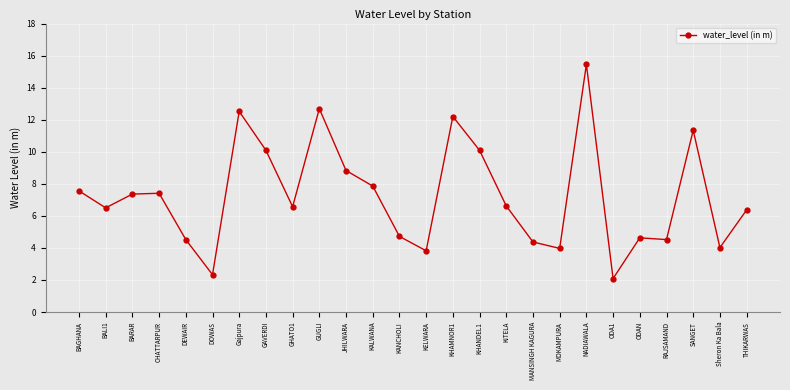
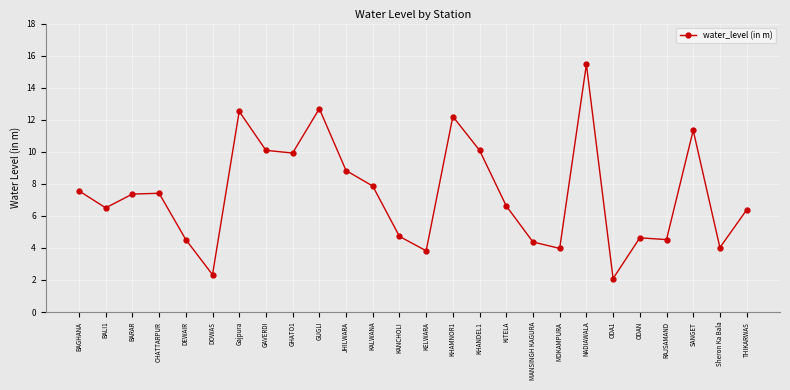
  {
    "BAGHANA": 7.6,
    "BALI1": 6.5,
    "BARAR": 7.4,
    "CHATTARPUR": 7.4,
    "DEWAIR": 4.5,
    "DOWAS": 2.3,
    "Gajpura": 12.5,
    "GAVERDI": 10.1,
-   "GHATO1": 6.6,
+   "GHATO1": 9.9,
    "GUGLI": 12.7,
    "JHILWARA": 8.8,
    "KALWANA": 7.9,
    "KANCHOLI": 4.7,
    "KELWARA": 3.8,
    "KHAMNOR1": 12.2,
    "KHANDEL1": 10.1,
    "KITELA": 6.6,
    "MANSINGH KAGURA": 4.4,
    "MOKAMPURA": 4.0,
    "NADIAWALA": 15.5,
    "ODA1": 2.1,
    "ODAN": 4.6,
    "RAJSAMAND": 4.5,
    "SANGET": 11.3,
    "Sheron Ka Bala": 4.0,
    "THIKARWAS": 6.4
  }
